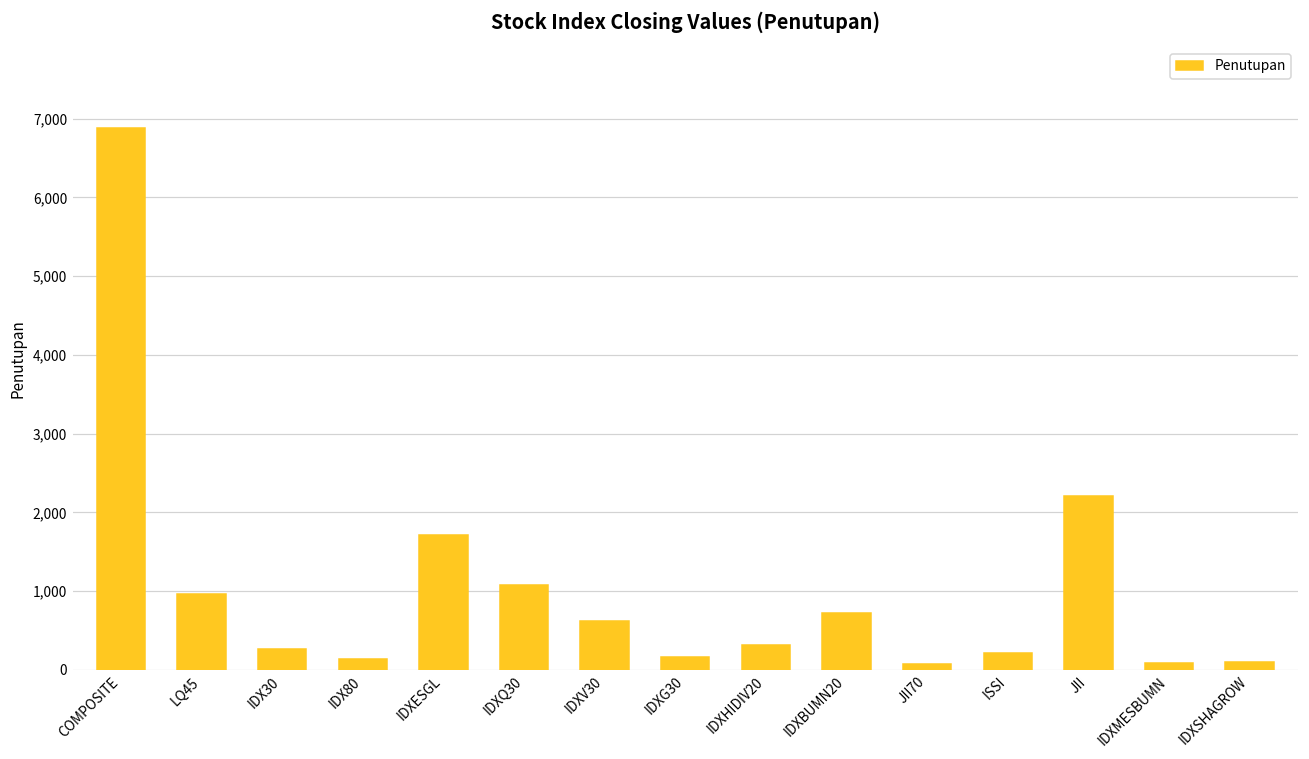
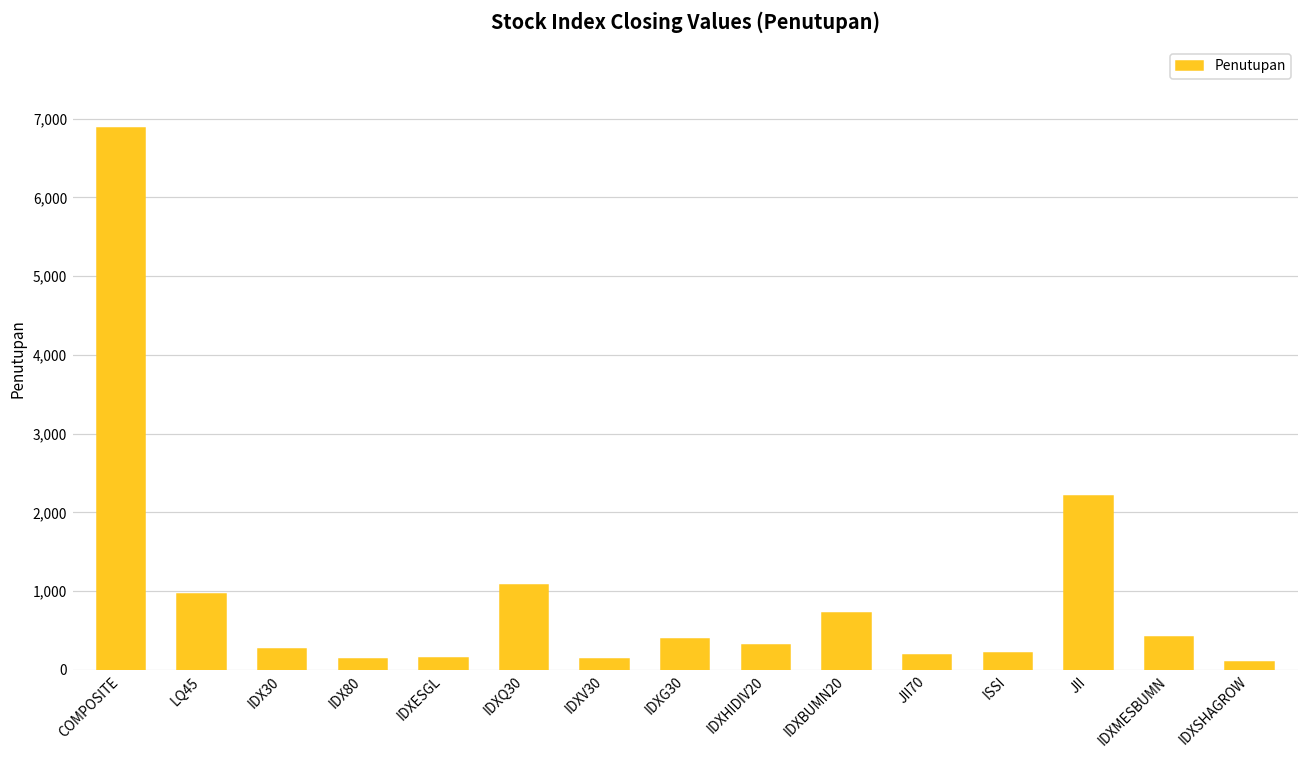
  {
    "COMPOSITE": "6,900",
    "LQ45": "1,000",
    "IDX30": "300",
    "IDX80": "100",
-   "IDXESGL": "1,700",
+   "IDXESGL": "100",
    "IDXQ30": "1,100",
-   "IDXV30": "600",
-   "IDXG30": "200",
+   "IDXV30": "100",
+   "IDXG30": "400",
    "IDXHIDIV20": "300",
    "IDXBUMN20": "700",
-   "JII70": "100",
+   "JII70": "200",
    "ISSI": "200",
    "JII": "2,200",
-   "IDXMESBUMN": "100",
+   "IDXMESBUMN": "400",
    "IDXSHAGROW": "100"
  }
